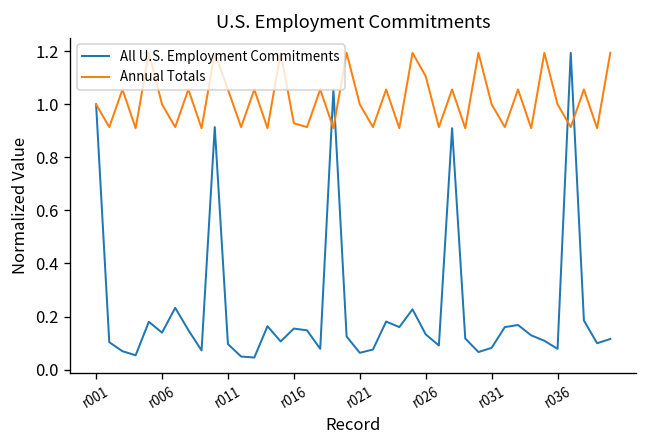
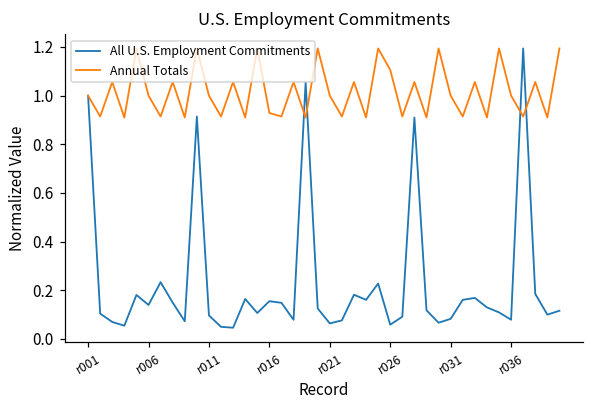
  {
    "All U.S. Employment Commitments": {
      "r006": 0.14,
      "r011": 0.10,
      "r016": 0.15,
      "r021": 0.06,
-     "r026": 0.13,
+     "r026": 0.06,
      "r031": 0.08,
      "r036": 0.08
    },
    "Annual Totals": {
      "r006": 1.00,
-     "r011": 1.06,
+     "r011": 1.00,
      "r016": 0.93,
      "r021": 1.00,
      "r026": 1.11,
      "r031": 1.00,
      "r036": 1.00
    }
  }
